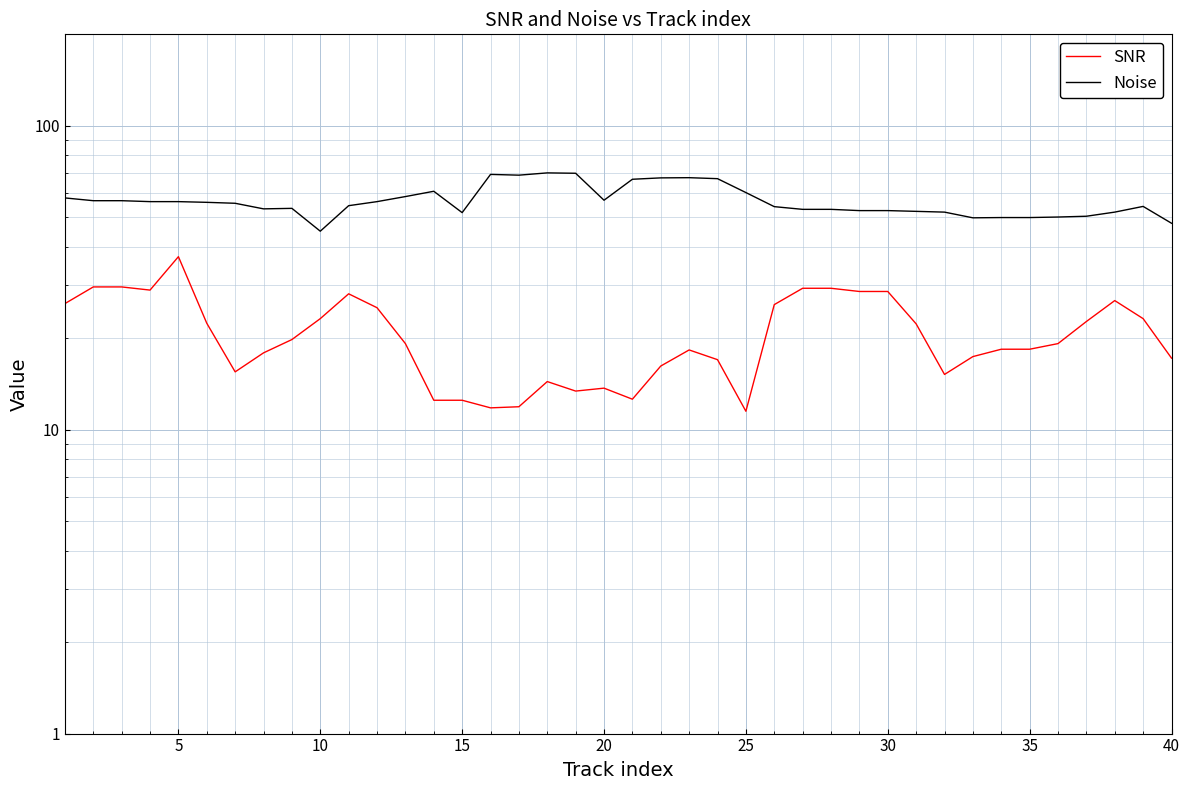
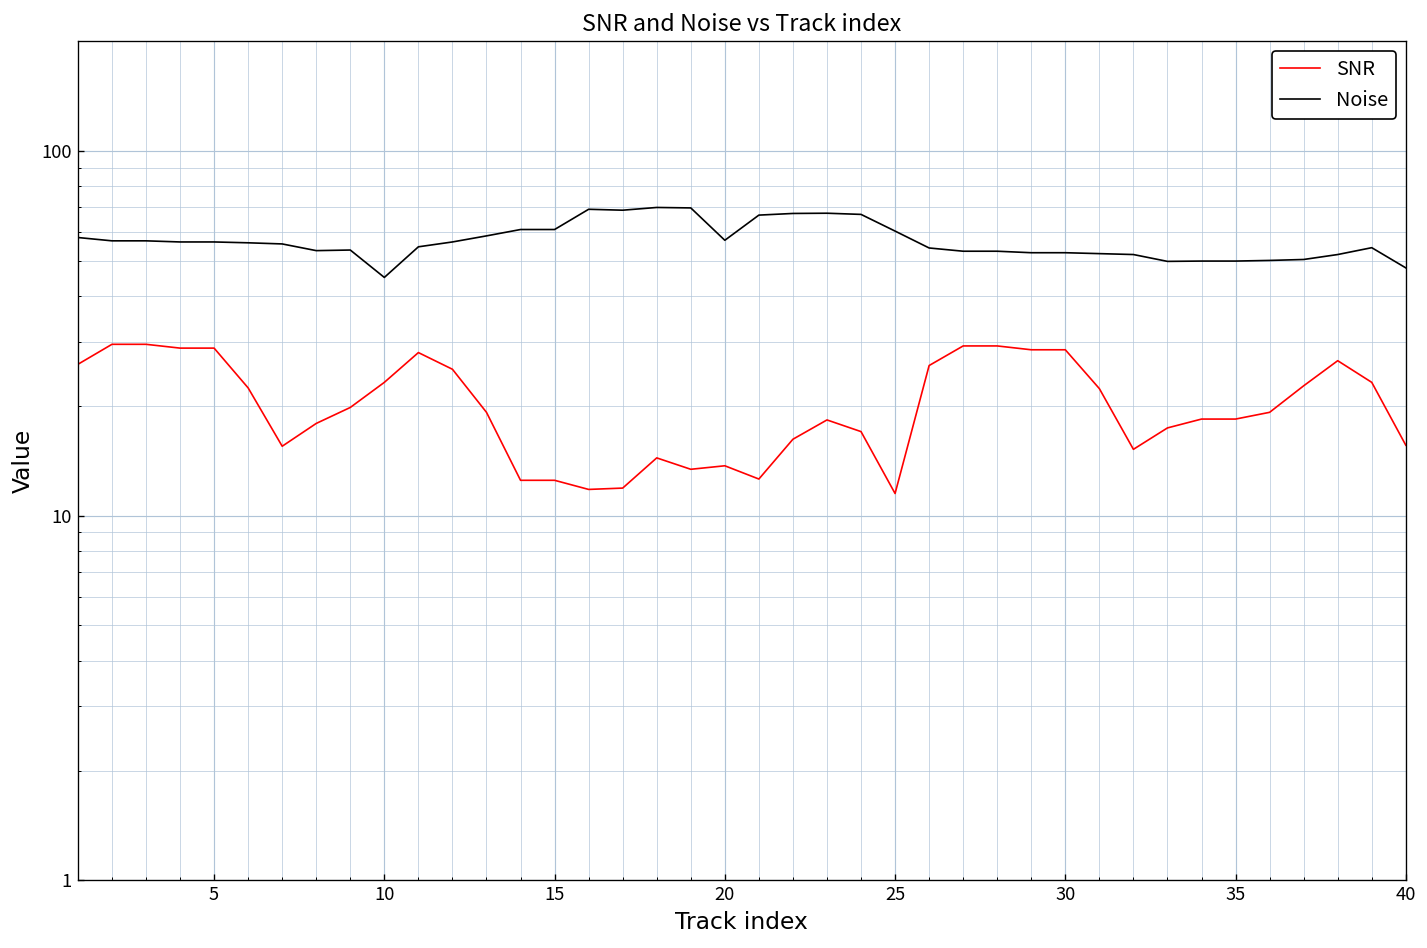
  {
    "SNR": {
-     "5": 37,
+     "5": 29,
      "10": 23,
      "15": 12.5,
      "20": 14,
      "25": 11.5,
      "30": 29,
      "35": 18,
-     "40": 17
+     "40": 16
    },
    "Noise": {
      "5": 56,
      "10": 45,
-     "15": 52,
+     "15": 61,
      "20": 57,
      "25": 60,
      "30": 53,
      "35": 50,
      "40": 48
    }
  }
